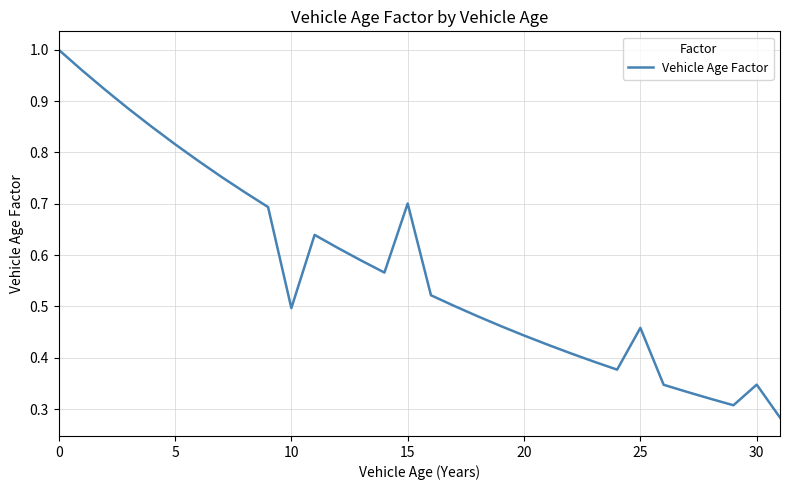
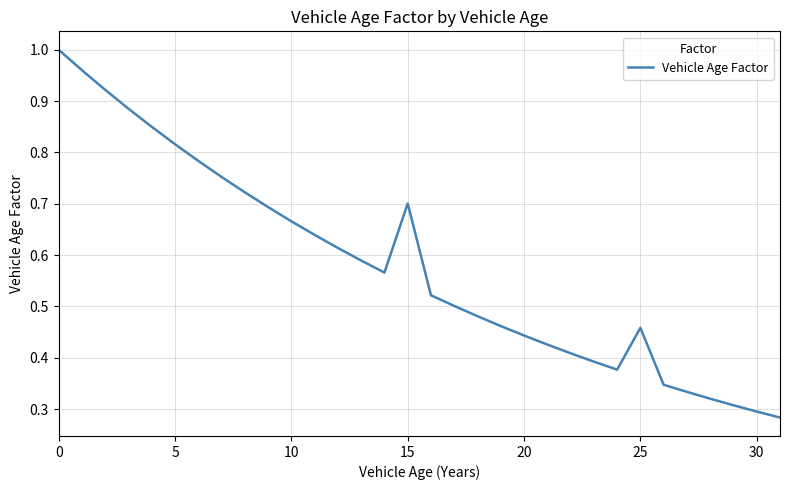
  {
    "0": 1.00,
    "5": 0.82,
-   "10": 0.50,
+   "10": 0.67,
    "15": 0.70,
    "20": 0.44,
    "25": 0.46,
-   "30": 0.35
+   "30": 0.30
  }
